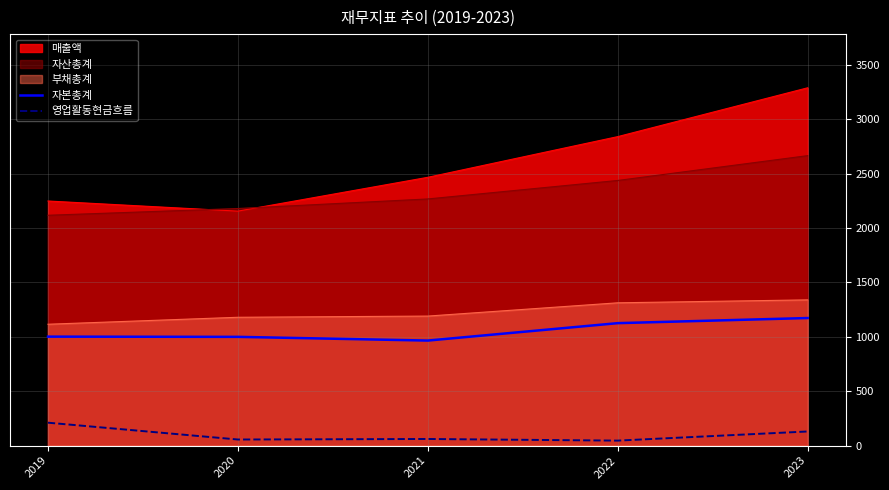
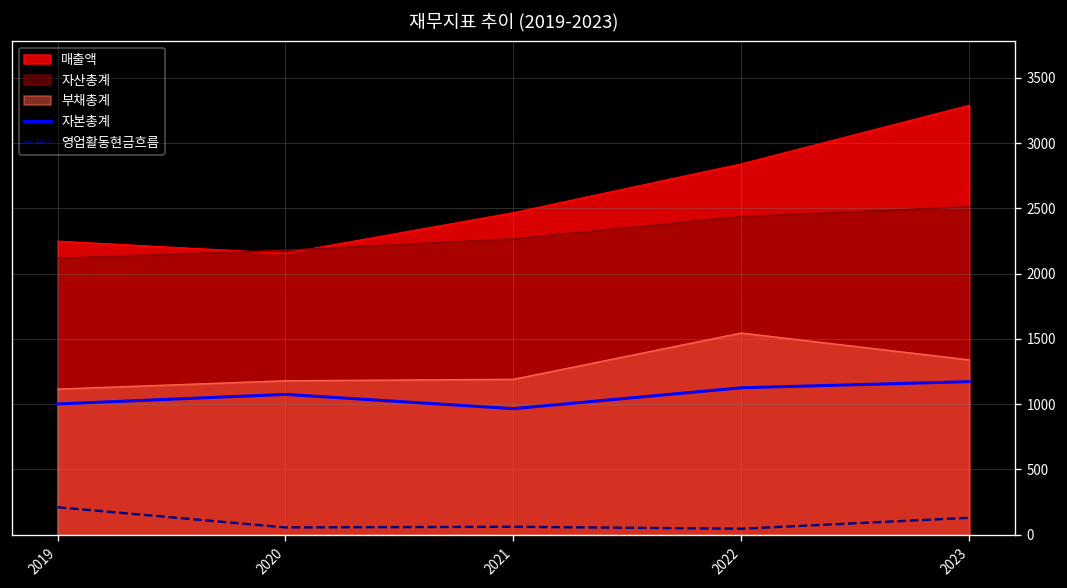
  {
    "매출액": {
      "2019": 2250,
      "2020": 2160,
      "2021": 2470,
      "2022": 2840,
      "2023": 3290
    },
    "자산총계": {
      "2019": 2120,
      "2020": 2180,
      "2021": 2270,
      "2022": 2440,
-     "2023": 2670
+     "2023": 2510
    },
    "부채총계": {
      "2019": 1120,
      "2020": 1180,
      "2021": 1190,
-     "2022": 1310,
+     "2022": 1550,
      "2023": 1340
    },
    "자본총계": {
      "2019": 1000,
-     "2020": 1000,
+     "2020": 1080,
      "2021": 970,
      "2022": 1130,
      "2023": 1170
    },
    "영업활동현금흐름": {
      "2019": 210,
      "2020": 60,
      "2021": 60,
      "2022": 50,
      "2023": 130
    }
  }
